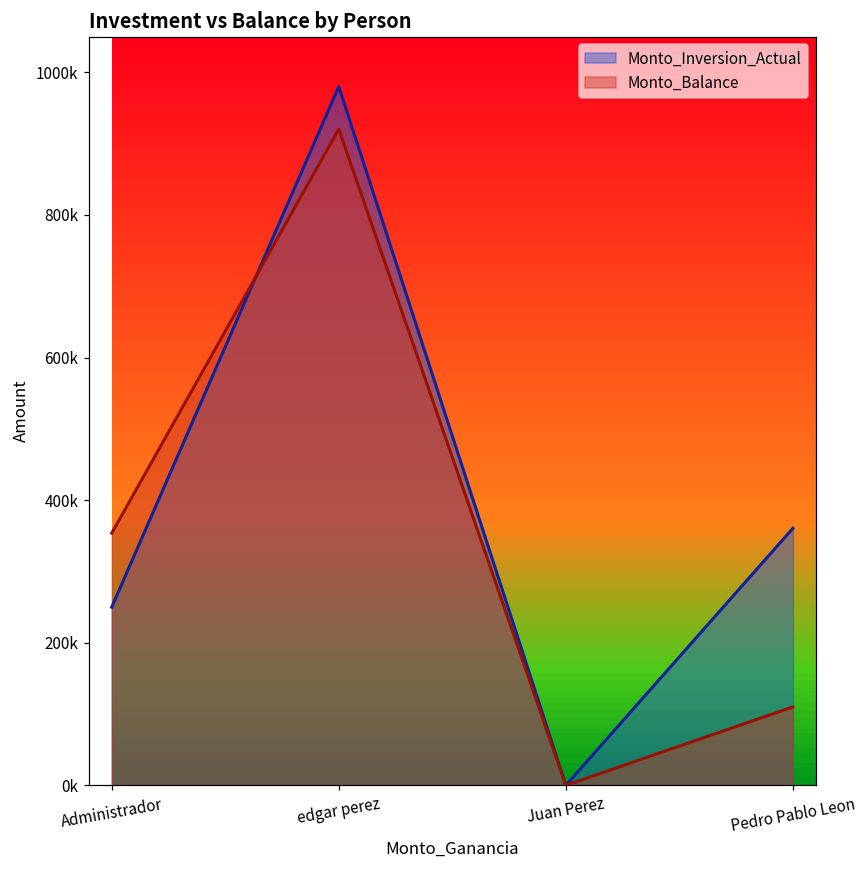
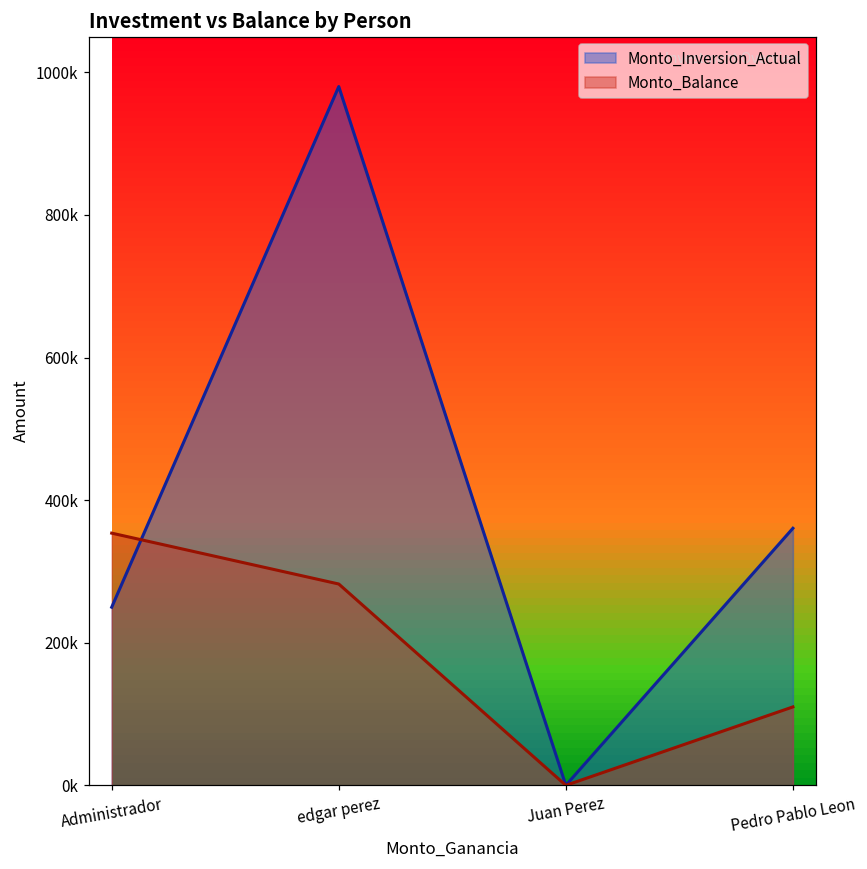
  {
    "Monto_Inversion_Actual": {
      "Administrador": 250000,
      "edgar perez": 980000,
      "Pedro Pablo Leon": 360000
    },
    "Monto_Balance": {
      "Administrador": 350000,
-     "edgar perez": 920000,
+     "edgar perez": 280000,
      "Pedro Pablo Leon": 110000
    }
  }
